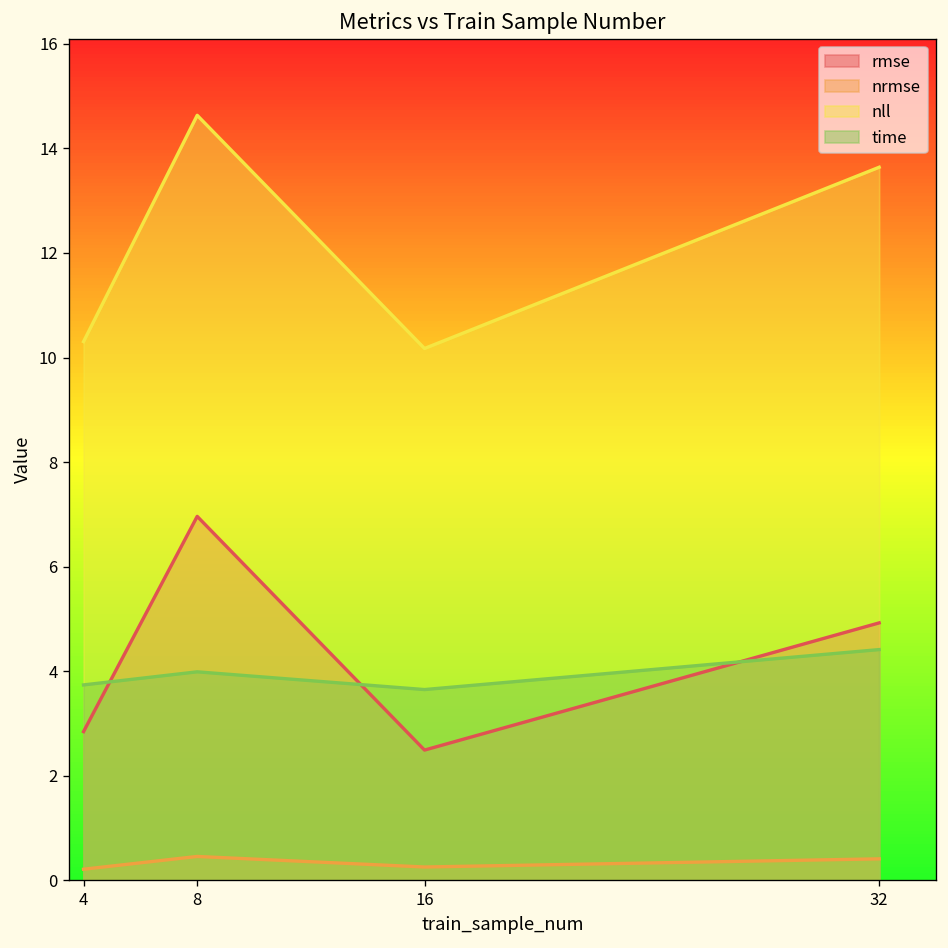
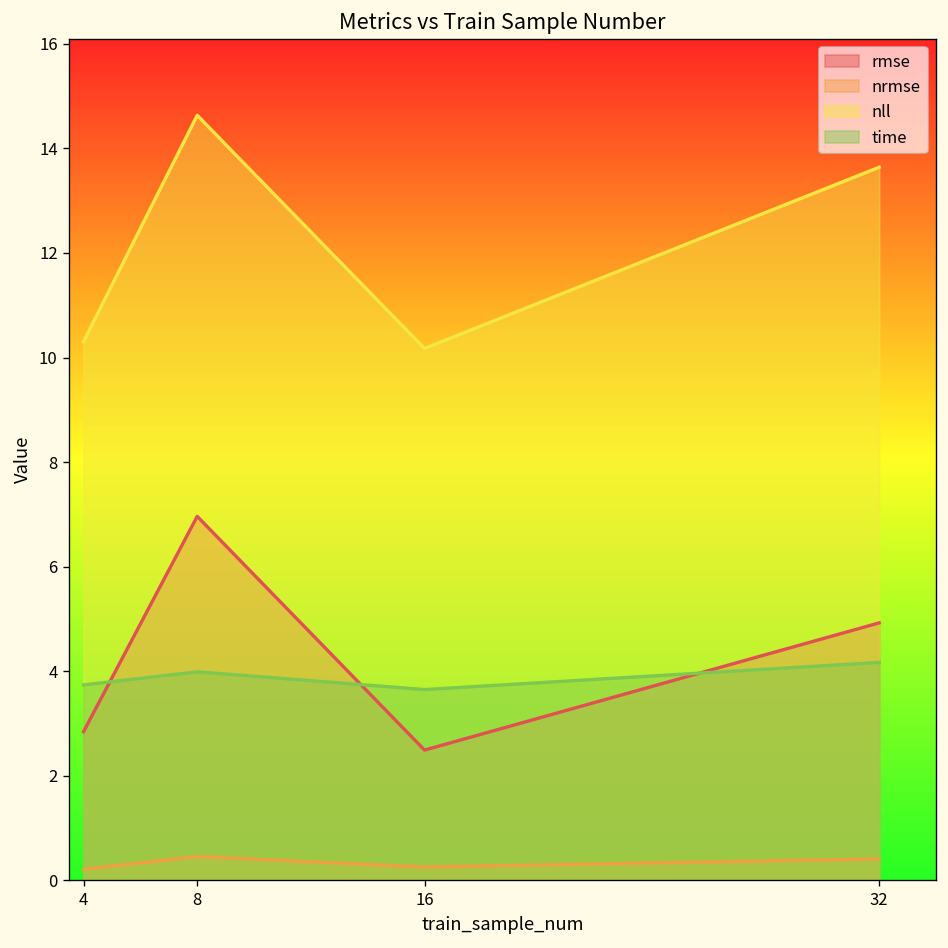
  {
    "time": {
      "4": 3.7,
      "8": 4.0,
      "16": 3.7,
-     "32": 4.4
+     "32": 4.2
    }
  }
